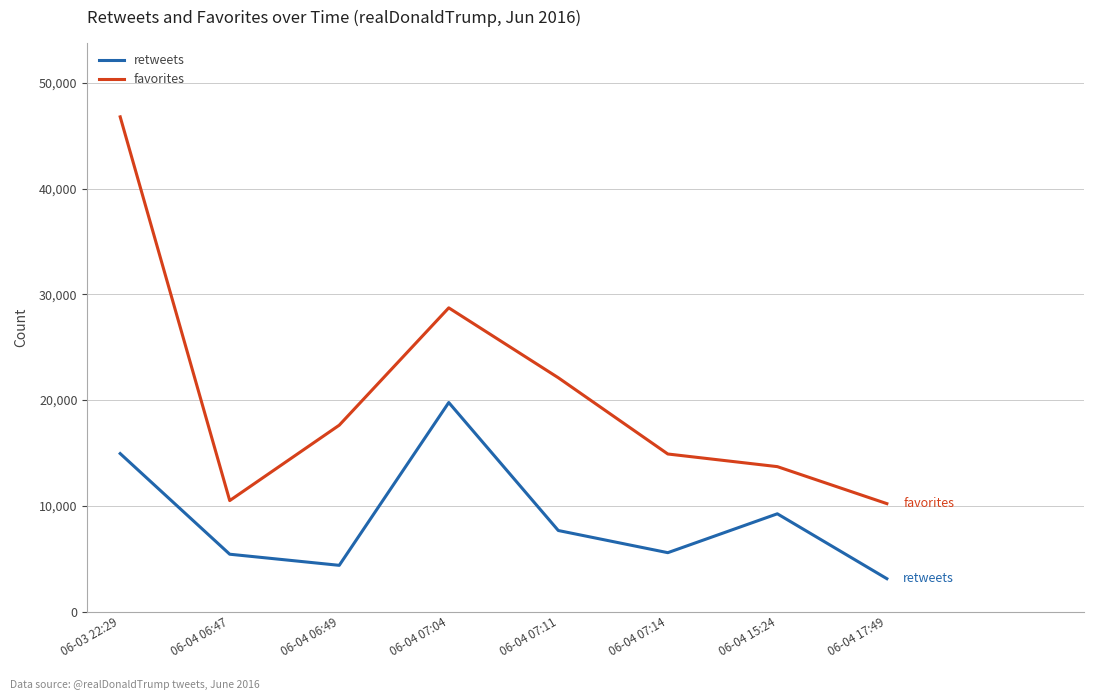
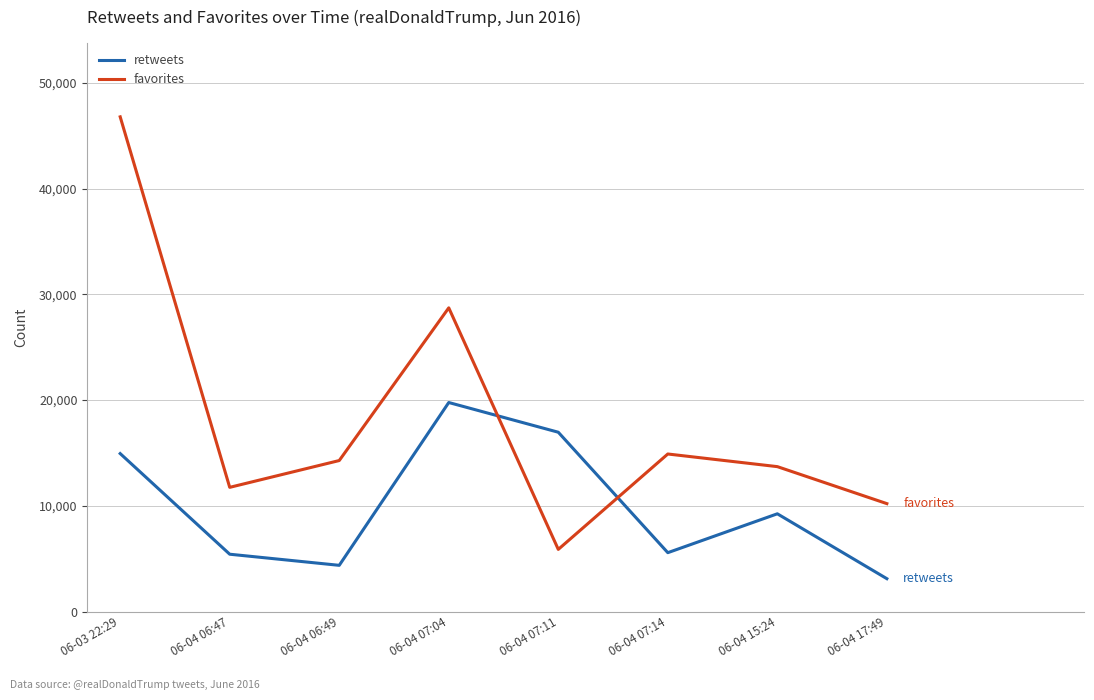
  {
    "retweets": {
      "06-03 22:29": "14,900",
      "06-04 06:47": "5,400",
      "06-04 06:49": "4,400",
      "06-04 07:04": "19,800",
-     "06-04 07:11": "7,700",
+     "06-04 07:11": "17,000",
      "06-04 07:14": "5,600",
      "06-04 15:24": "9,200",
      "06-04 17:49": "3,100"
    },
    "favorites": {
      "06-03 22:29": "46,800",
-     "06-04 06:47": "10,500",
-     "06-04 06:49": "17,600",
+     "06-04 06:47": "11,700",
+     "06-04 06:49": "14,300",
      "06-04 07:04": "28,700",
-     "06-04 07:11": "22,100",
+     "06-04 07:11": "5,900",
      "06-04 07:14": "14,900",
      "06-04 15:24": "13,700",
      "06-04 17:49": "10,200"
    }
  }
